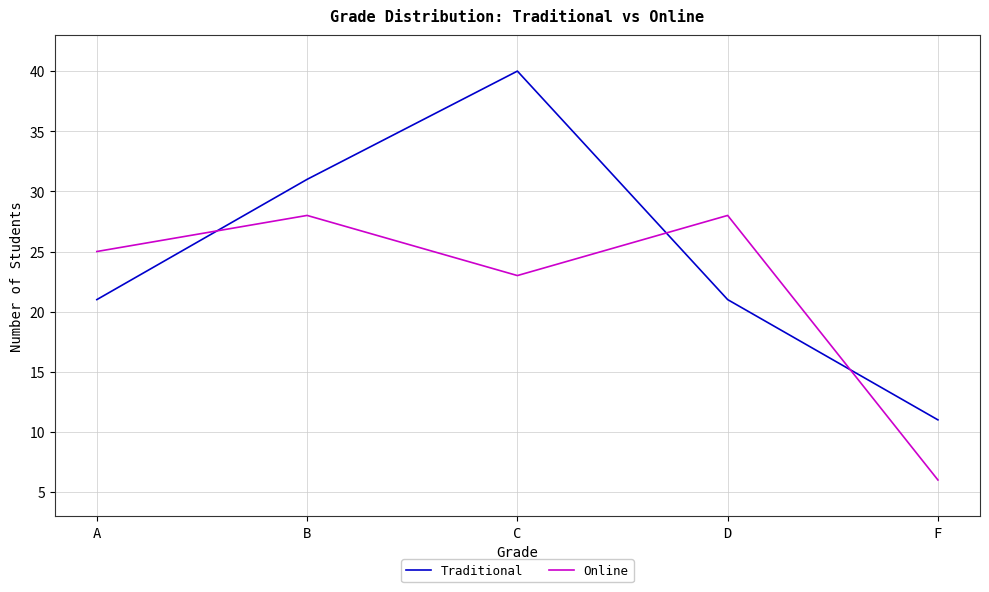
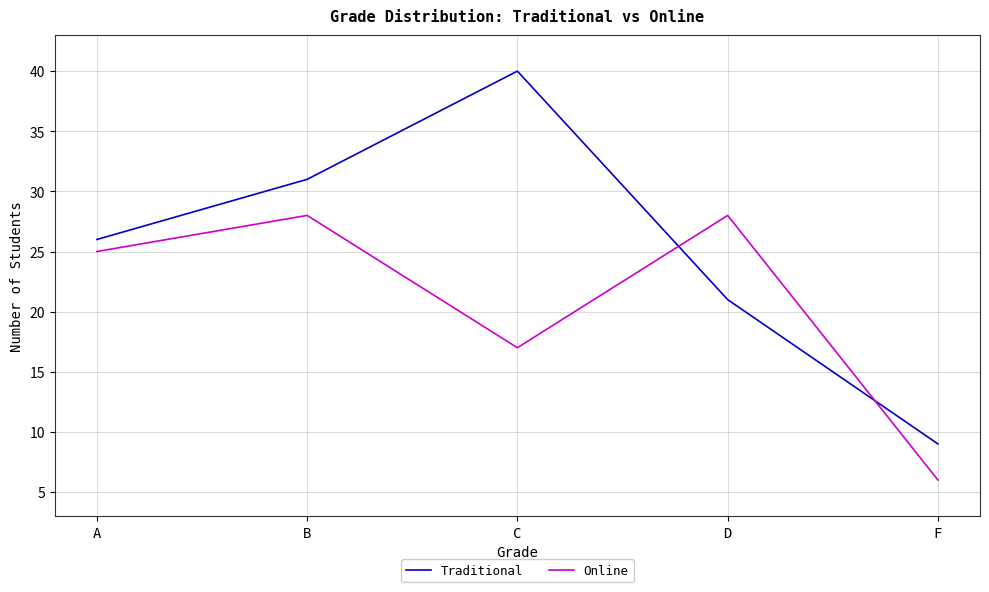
  {
    "Traditional": {
-     "A": 21,
+     "A": 26,
      "B": 31,
      "C": 40,
      "D": 21,
-     "F": 11
+     "F": 9
    },
    "Online": {
      "A": 25,
      "B": 28,
-     "C": 23,
+     "C": 17,
      "D": 28,
      "F": 6
    }
  }
